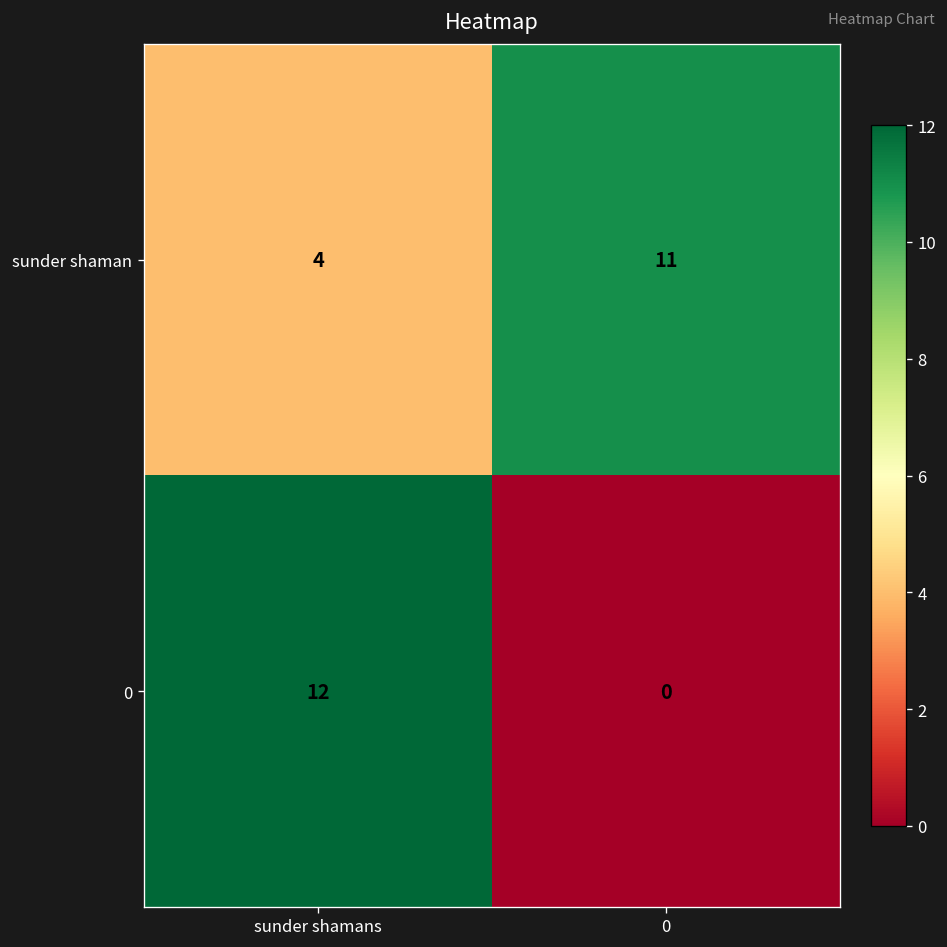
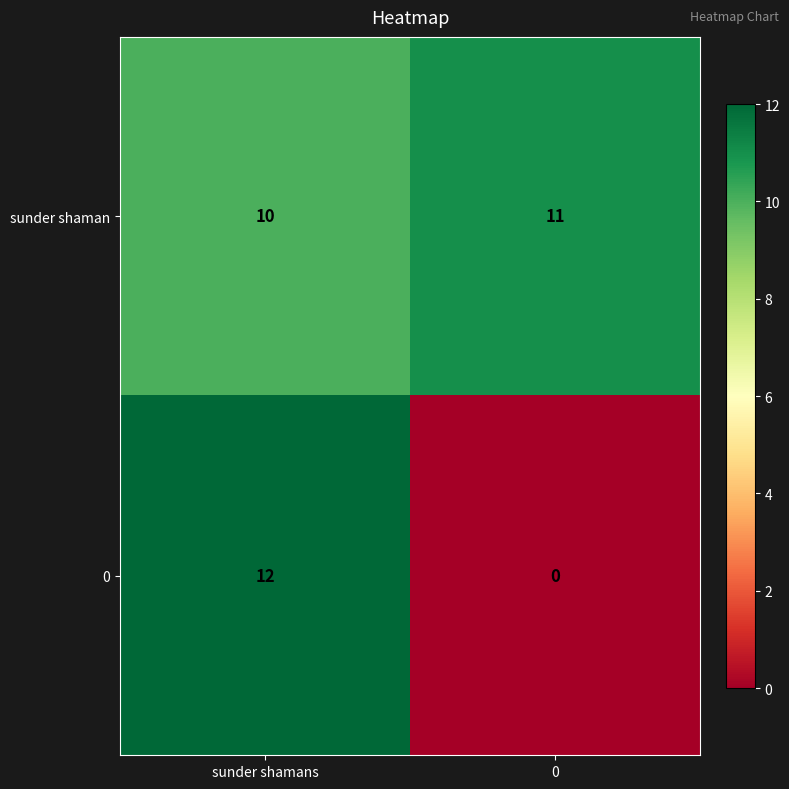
  {
    "sunder shaman": {
-     "sunder shamans": 4,
+     "sunder shamans": 10,
      "0": 11
    },
    "0": {
      "sunder shamans": 12,
      "0": 0
    }
  }
